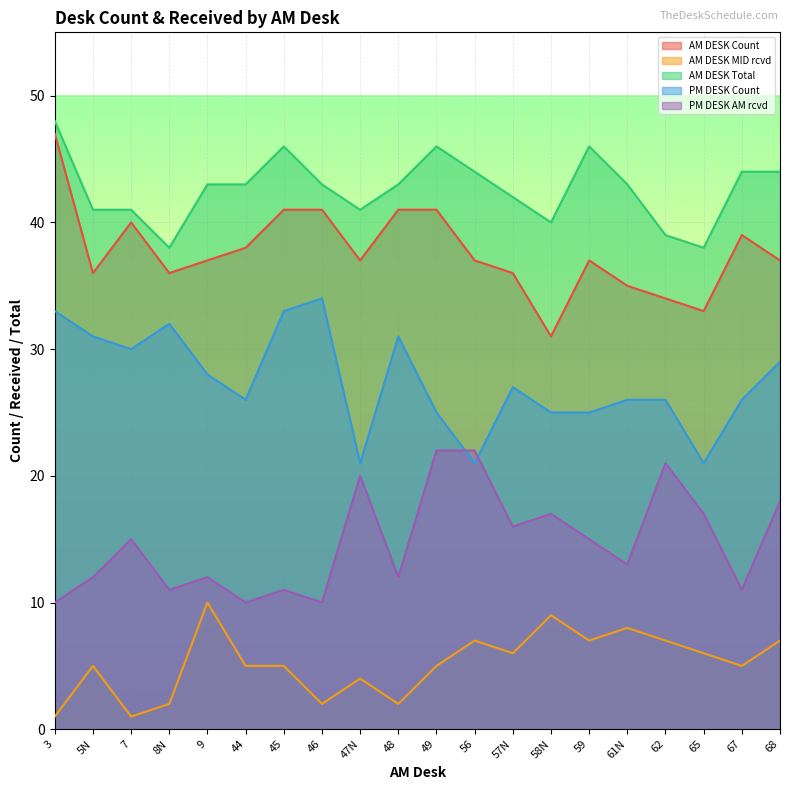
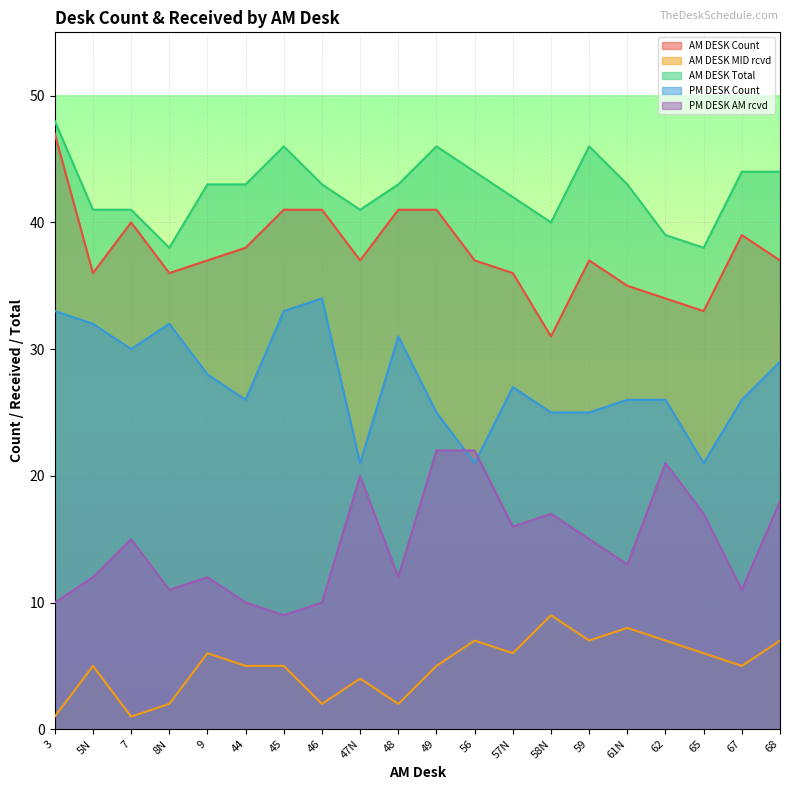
  {
    "AM DESK Count": {
      "3": 47,
      "5N": 36,
      "7": 40,
      "8N": 36,
      "9": 37,
      "44": 38,
      "45": 41,
      "46": 41,
      "47N": 37,
      "48": 41,
      "49": 41,
      "56": 37,
      "57N": 36,
      "58N": 31,
      "59": 37,
      "61N": 35,
      "62": 34,
      "65": 33,
      "67": 39,
      "68": 37
    },
    "AM DESK MID rcvd": {
      "3": 1,
      "5N": 5,
      "7": 1,
      "8N": 2,
-     "9": 10,
+     "9": 6,
      "44": 5,
      "45": 5,
      "46": 2,
      "47N": 4,
      "48": 2,
      "49": 5,
      "56": 7,
      "57N": 6,
      "58N": 9,
      "59": 7,
      "61N": 8,
      "62": 7,
      "65": 6,
      "67": 5,
      "68": 7
    },
    "AM DESK Total": {
      "3": 48,
      "5N": 41,
      "7": 41,
      "8N": 38,
      "9": 43,
      "44": 43,
      "45": 46,
      "46": 43,
      "47N": 41,
      "48": 43,
      "49": 46,
      "56": 44,
      "57N": 42,
      "58N": 40,
      "59": 46,
      "61N": 43,
      "62": 39,
      "65": 38,
      "67": 44,
      "68": 44
    },
    "PM DESK Count": {
      "3": 33,
-     "5N": 31,
+     "5N": 32,
      "7": 30,
      "8N": 32,
      "9": 28,
      "44": 26,
      "45": 33,
      "46": 34,
      "47N": 21,
      "48": 31,
      "49": 25,
      "56": 21,
      "57N": 27,
      "58N": 25,
      "59": 25,
      "61N": 26,
      "62": 26,
      "65": 21,
      "67": 26,
      "68": 29
    },
    "PM DESK AM rcvd": {
      "3": 10,
      "5N": 12,
      "7": 15,
      "8N": 11,
      "9": 12,
      "44": 10,
-     "45": 11,
+     "45": 9,
      "46": 10,
      "47N": 20,
      "48": 12,
      "49": 22,
      "56": 22,
      "57N": 16,
      "58N": 17,
      "59": 15,
      "61N": 13,
      "62": 21,
      "65": 17,
      "67": 11,
      "68": 18
    }
  }
